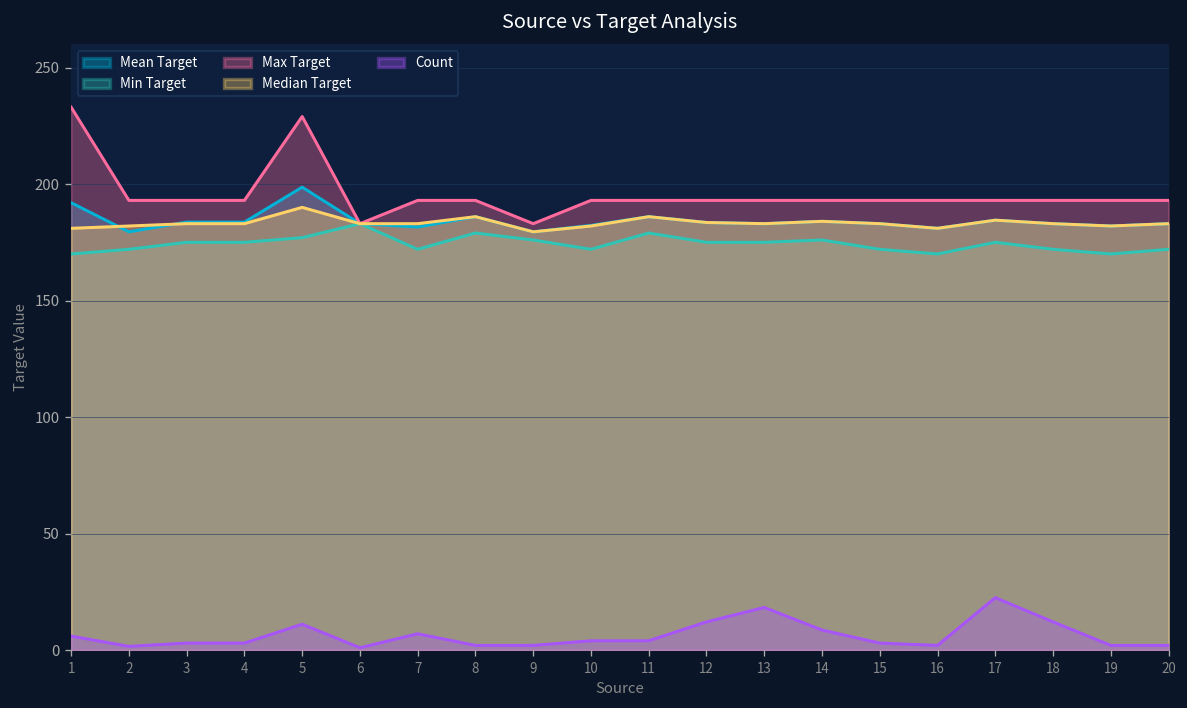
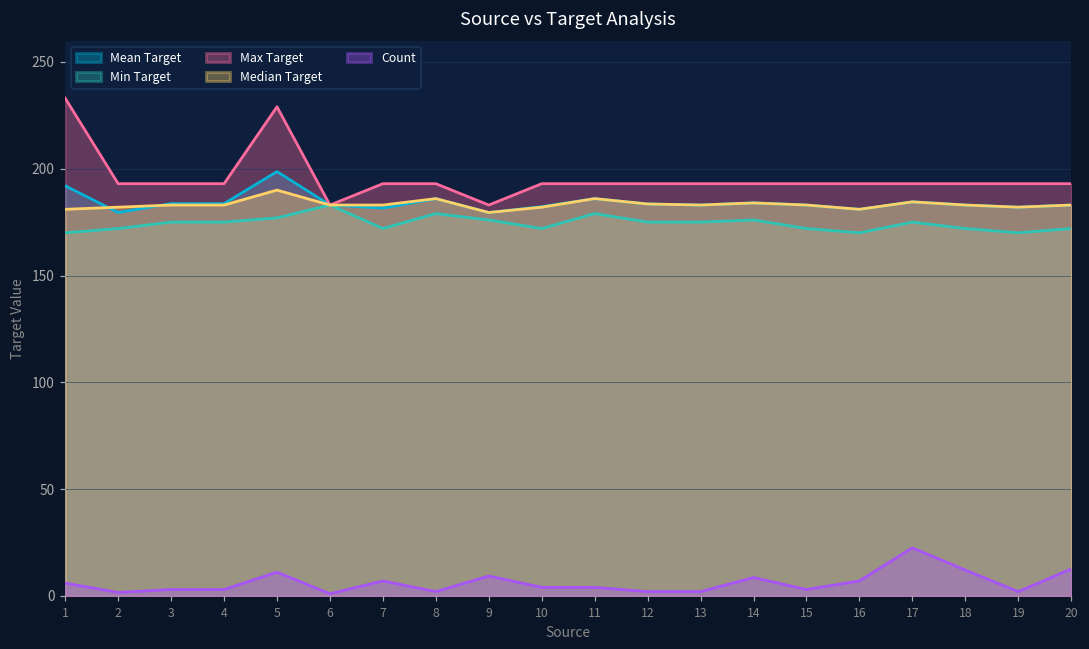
  {
    "Count": {
      "1": 6,
      "2": 2,
      "3": 3,
      "4": 3,
      "5": 11,
      "6": 1,
      "7": 7,
      "8": 2,
-     "9": 2,
+     "9": 9,
      "10": 4,
      "11": 4,
-     "12": 12,
-     "13": 18,
+     "12": 2,
+     "13": 2,
      "14": 9,
      "15": 3,
-     "16": 2,
+     "16": 7,
      "17": 23,
      "18": 12,
      "19": 2,
-     "20": 2
+     "20": 13
    }
  }
